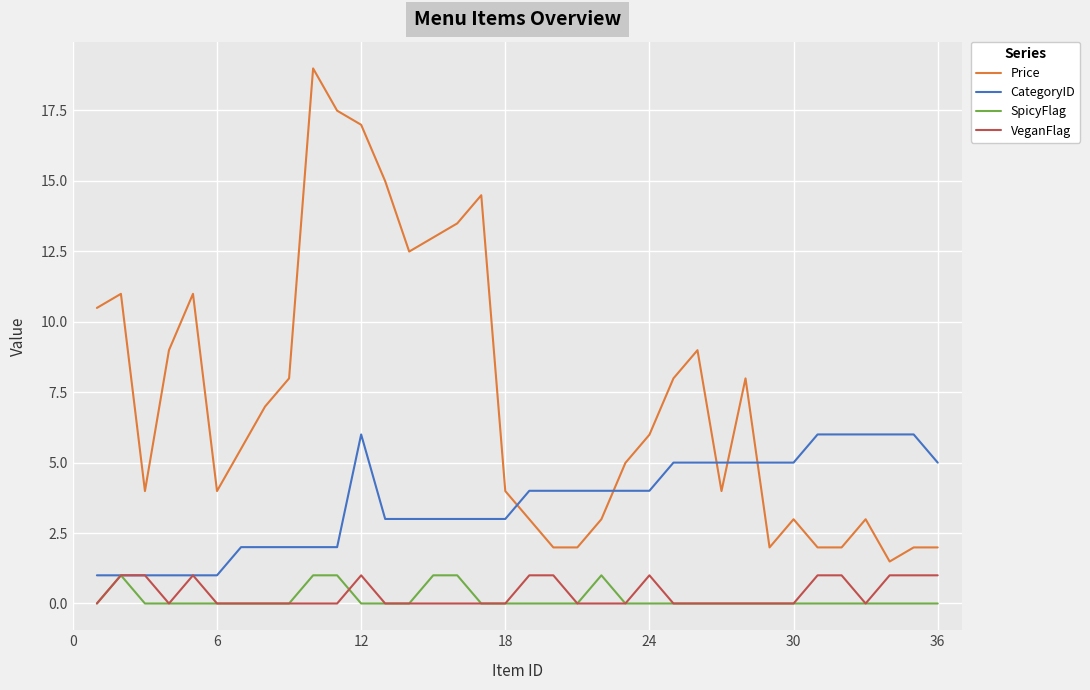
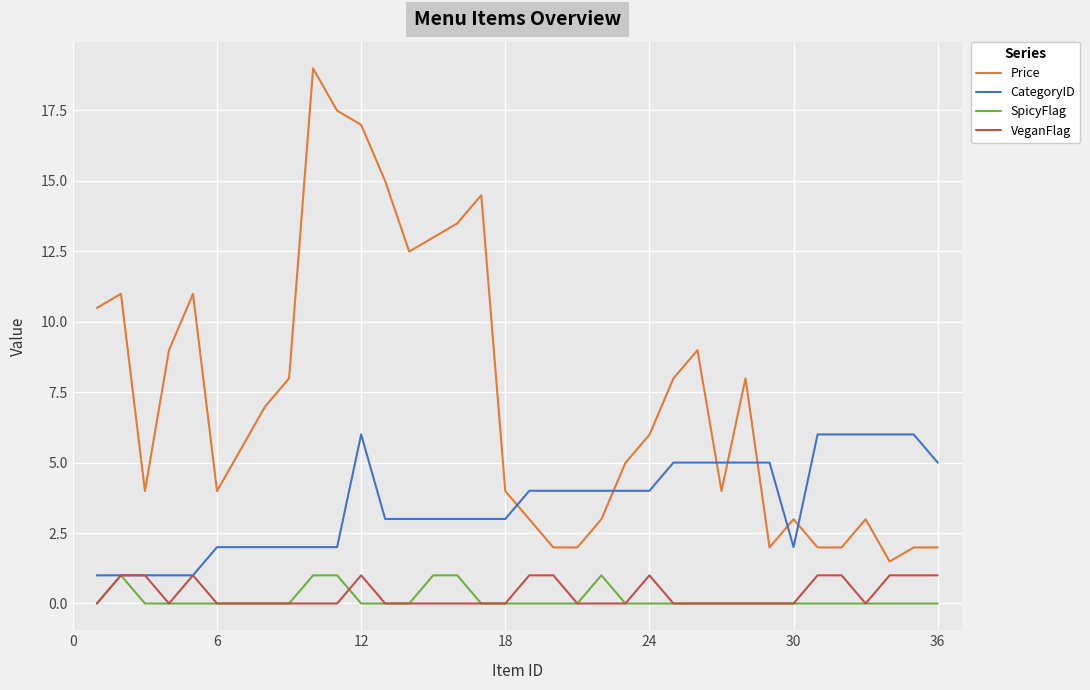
  {
    "CategoryID": {
-     "6": 1,
+     "6": 2,
      "12": 6,
      "18": 3,
      "24": 4,
-     "30": 5,
+     "30": 2,
      "36": 5
    },
    "SpicyFlag": {
      "12": 0,
      "24": 0,
      "36": 0
    }
  }
